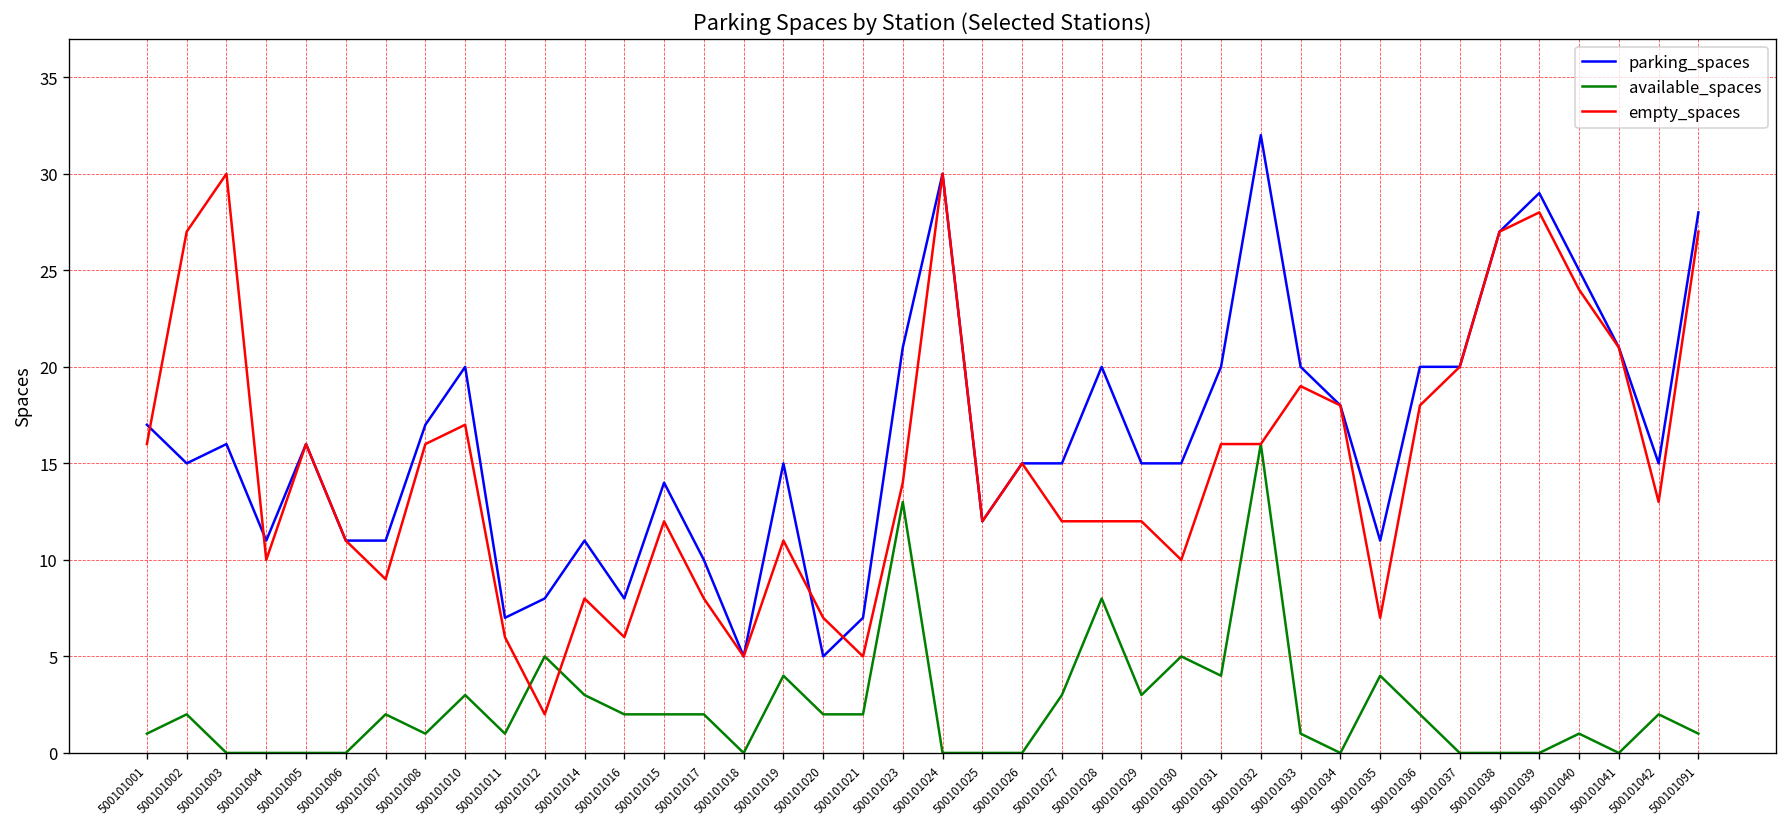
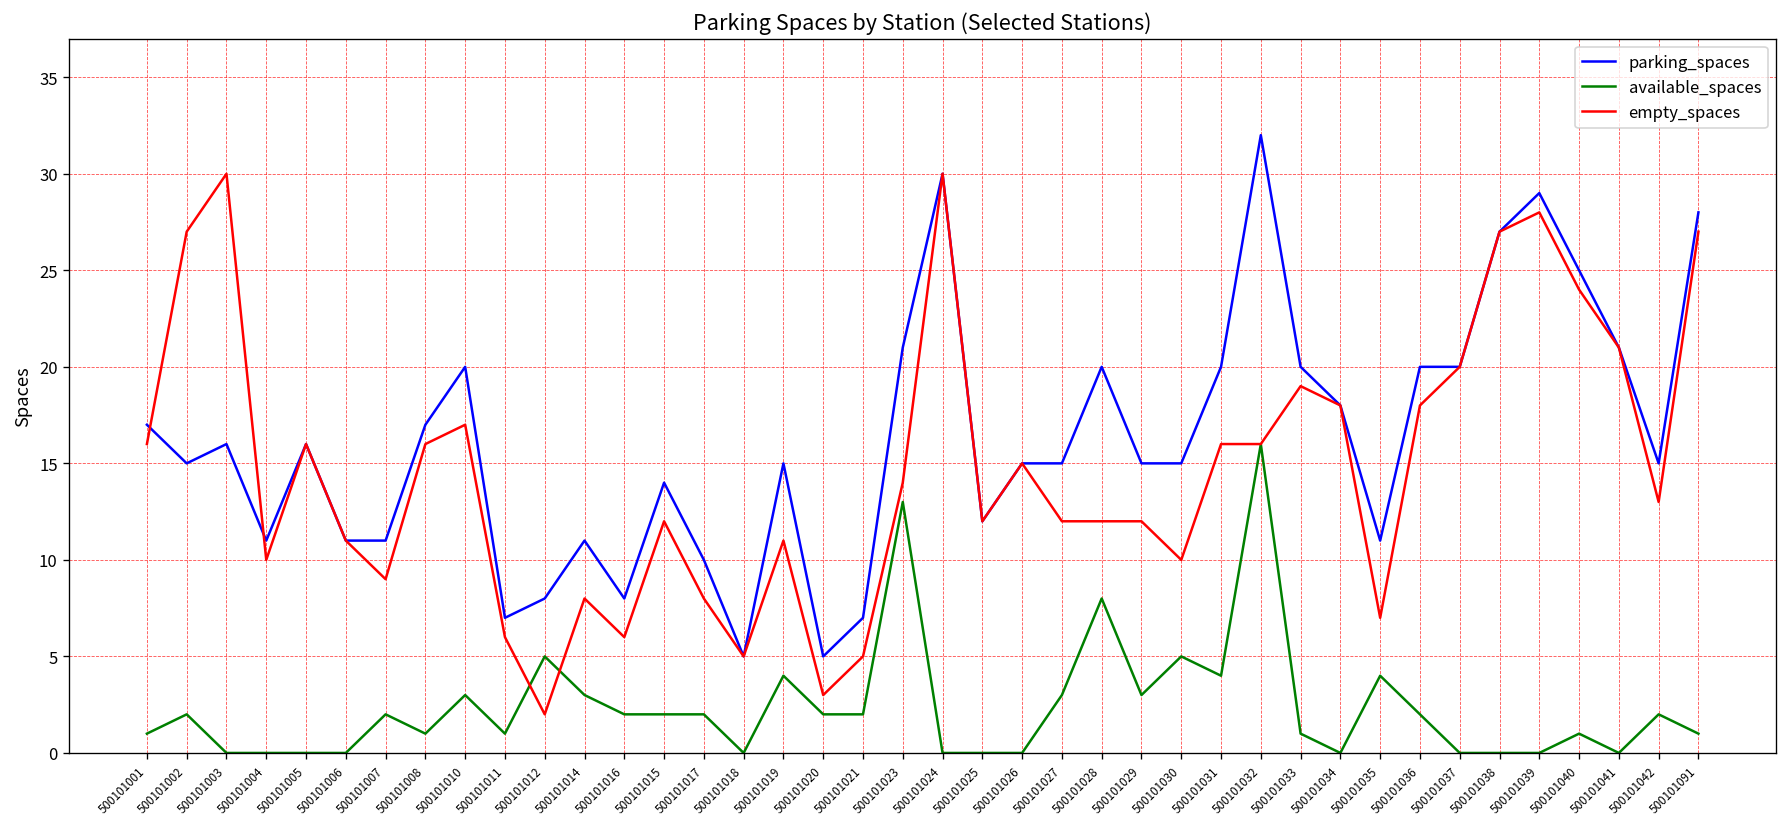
  {
    "parking_spaces": {
      "500101001": 17,
      "500101002": 15,
      "500101003": 16,
      "500101004": 11,
      "500101007": 11,
      "500101008": 17,
      "500101010": 20,
      "500101011": 7,
      "500101012": 8,
      "500101014": 11,
      "500101016": 8,
      "500101015": 14,
      "500101017": 10,
      "500101019": 15,
      "500101020": 5,
      "500101021": 7,
      "500101023": 21,
      "500101027": 15,
      "500101028": 20,
      "500101029": 15,
      "500101030": 15,
      "500101031": 20,
      "500101032": 32,
      "500101033": 20,
      "500101035": 11,
      "500101036": 20,
      "500101039": 29,
      "500101040": 25,
      "500101042": 15,
      "500101091": 28
    },
    "available_spaces": {
      "500101001": 1,
      "500101002": 2,
      "500101003": 0,
      "500101004": 0,
      "500101005": 0,
      "500101006": 0,
      "500101007": 2,
      "500101008": 1,
      "500101010": 3,
      "500101011": 1,
      "500101012": 5,
      "500101014": 3,
      "500101016": 2,
      "500101015": 2,
      "500101017": 2,
      "500101018": 0,
      "500101019": 4,
      "500101020": 2,
      "500101021": 2,
      "500101023": 13,
      "500101024": 0,
      "500101025": 0,
      "500101026": 0,
      "500101027": 3,
      "500101028": 8,
      "500101029": 3,
      "500101030": 5,
      "500101031": 4,
      "500101033": 1,
      "500101034": 0,
      "500101035": 4,
      "500101036": 2,
      "500101037": 0,
      "500101038": 0,
      "500101039": 0,
      "500101040": 1,
      "500101041": 0,
      "500101042": 2,
      "500101091": 1
    },
    "empty_spaces": {
      "500101001": 16,
      "500101002": 27,
      "500101003": 30,
      "500101004": 10,
      "500101007": 9,
      "500101008": 16,
      "500101010": 17,
      "500101011": 6,
      "500101012": 2,
      "500101014": 8,
      "500101016": 6,
      "500101015": 12,
      "500101017": 8,
      "500101019": 11,
-     "500101020": 7,
+     "500101020": 3,
      "500101021": 5,
      "500101023": 14,
      "500101027": 12,
      "500101028": 12,
      "500101029": 12,
      "500101030": 10,
      "500101031": 16,
      "500101033": 19,
      "500101035": 7,
      "500101036": 18,
      "500101039": 28,
      "500101040": 24,
      "500101042": 13,
      "500101091": 27
    }
  }
